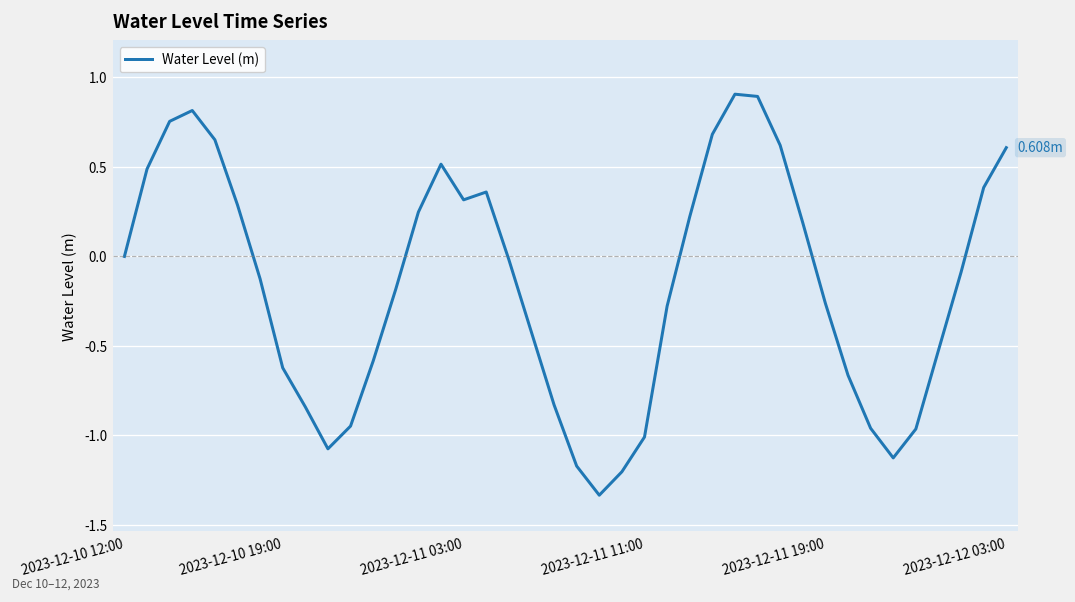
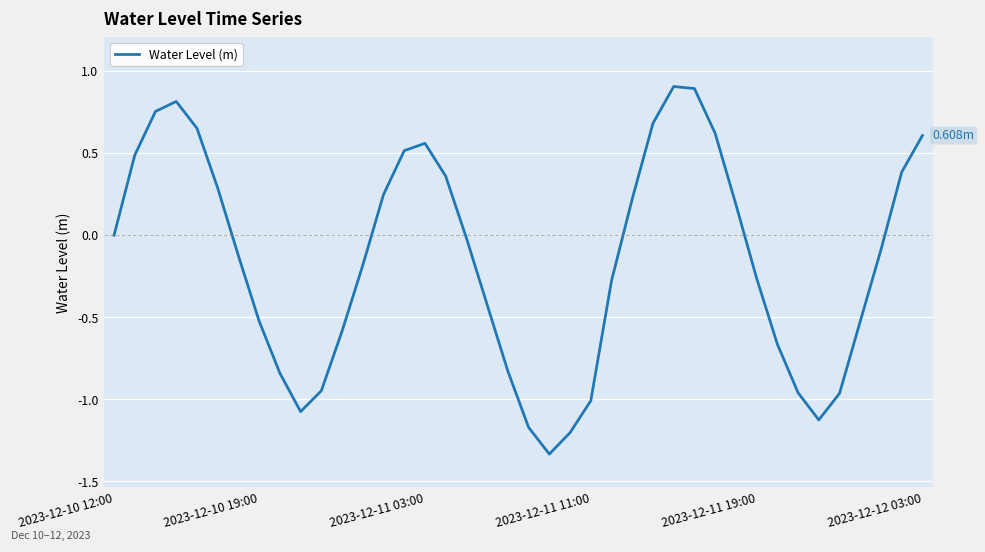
  {
    "2023-12-10 12:00": 0.00,
-   "2023-12-10 19:00": -0.62,
-   "2023-12-11 03:00": 0.32,
+   "2023-12-10 19:00": -0.52,
+   "2023-12-11 03:00": 0.56,
    "2023-12-11 11:00": -1.01,
    "2023-12-11 19:00": -0.26
  }
